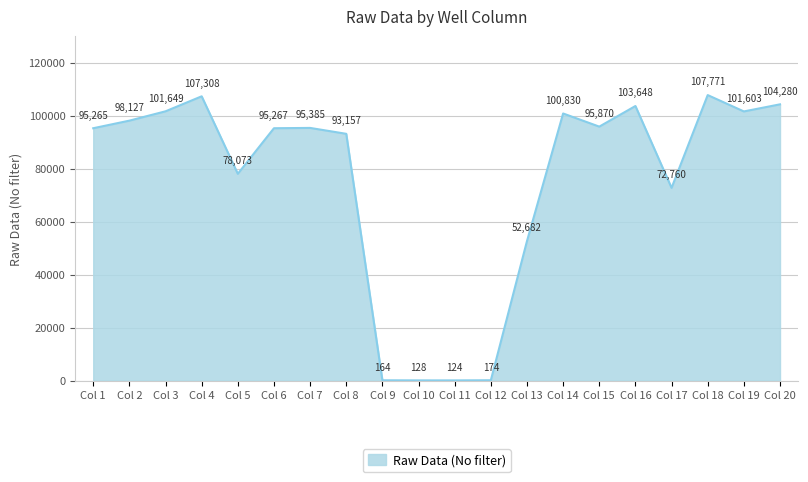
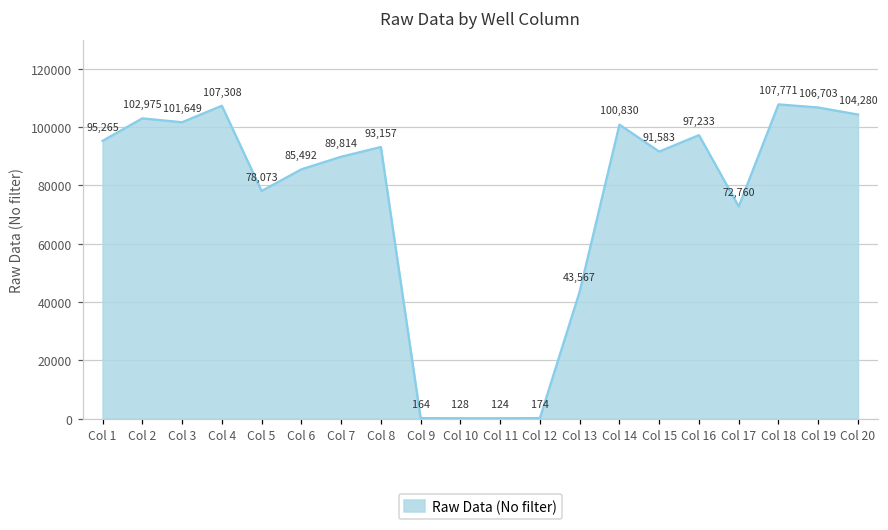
  {
    "Col 1": "95,265",
-   "Col 2": "98,127",
+   "Col 2": "102,975",
    "Col 3": "101,649",
    "Col 4": "107,308",
    "Col 5": "78,073",
-   "Col 6": "95,267",
-   "Col 7": "95,385",
+   "Col 6": "85,492",
+   "Col 7": "89,814",
    "Col 8": "93,157",
    "Col 9": "164",
    "Col 10": "128",
    "Col 11": "124",
    "Col 12": "174",
-   "Col 13": "52,682",
+   "Col 13": "43,567",
    "Col 14": "100,830",
-   "Col 15": "95,870",
-   "Col 16": "103,648",
+   "Col 15": "91,583",
+   "Col 16": "97,233",
    "Col 17": "72,760",
    "Col 18": "107,771",
-   "Col 19": "101,603",
+   "Col 19": "106,703",
    "Col 20": "104,280"
  }
